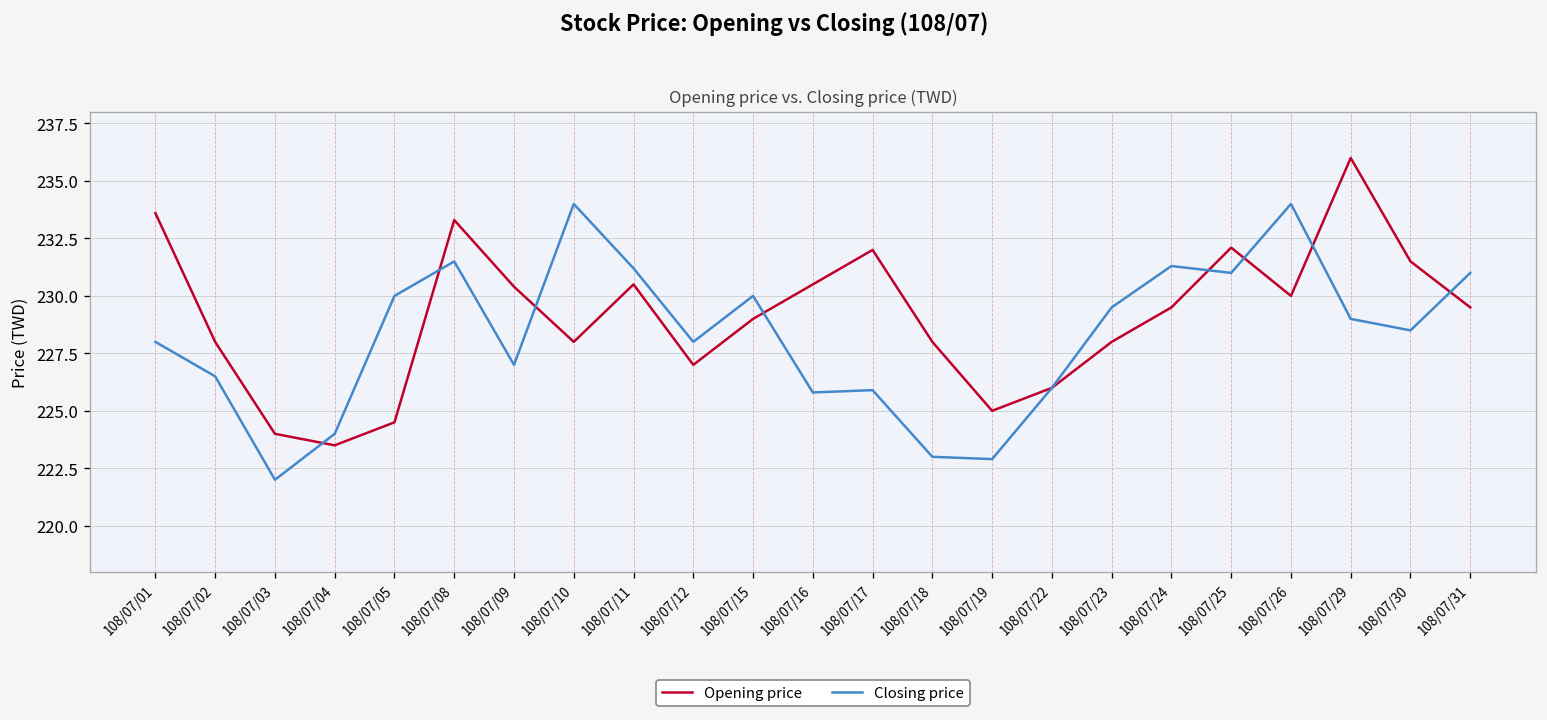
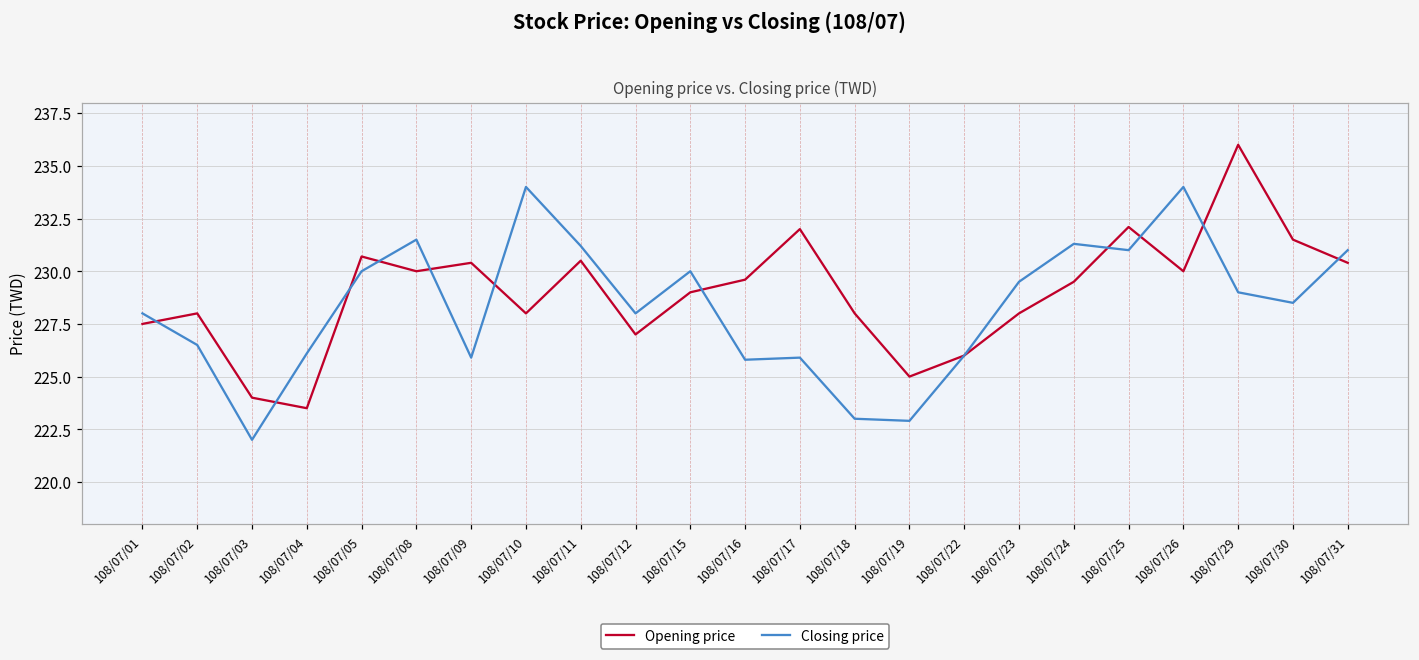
  {
    "Opening price": {
-     "108/07/01": 233.6,
+     "108/07/01": 227.5,
      "108/07/02": 228.0,
      "108/07/03": 224.0,
      "108/07/04": 223.5,
-     "108/07/05": 224.5,
-     "108/07/08": 233.3,
+     "108/07/05": 230.7,
+     "108/07/08": 230.0,
      "108/07/09": 230.4,
      "108/07/10": 228.0,
      "108/07/11": 230.5,
      "108/07/12": 227.0,
      "108/07/15": 229.0,
-     "108/07/16": 230.5,
+     "108/07/16": 229.6,
      "108/07/17": 232.0,
      "108/07/18": 228.0,
      "108/07/19": 225.0,
      "108/07/23": 228.0,
      "108/07/24": 229.5,
      "108/07/25": 232.1,
      "108/07/26": 230.0,
      "108/07/29": 236.0,
      "108/07/30": 231.5,
-     "108/07/31": 229.5
+     "108/07/31": 230.4
    },
    "Closing price": {
      "108/07/01": 228.0,
      "108/07/02": 226.5,
      "108/07/03": 222.0,
-     "108/07/04": 224.0,
+     "108/07/04": 226.1,
      "108/07/05": 230.0,
      "108/07/08": 231.5,
-     "108/07/09": 227.0,
+     "108/07/09": 225.9,
      "108/07/10": 234.0,
      "108/07/11": 231.2,
      "108/07/12": 228.0,
      "108/07/15": 230.0,
      "108/07/16": 225.8,
      "108/07/17": 225.9,
      "108/07/18": 223.0,
      "108/07/19": 222.9,
      "108/07/23": 229.5,
      "108/07/24": 231.3,
      "108/07/25": 231.0,
      "108/07/26": 234.0,
      "108/07/29": 229.0,
      "108/07/30": 228.5,
      "108/07/31": 231.0
    }
  }
